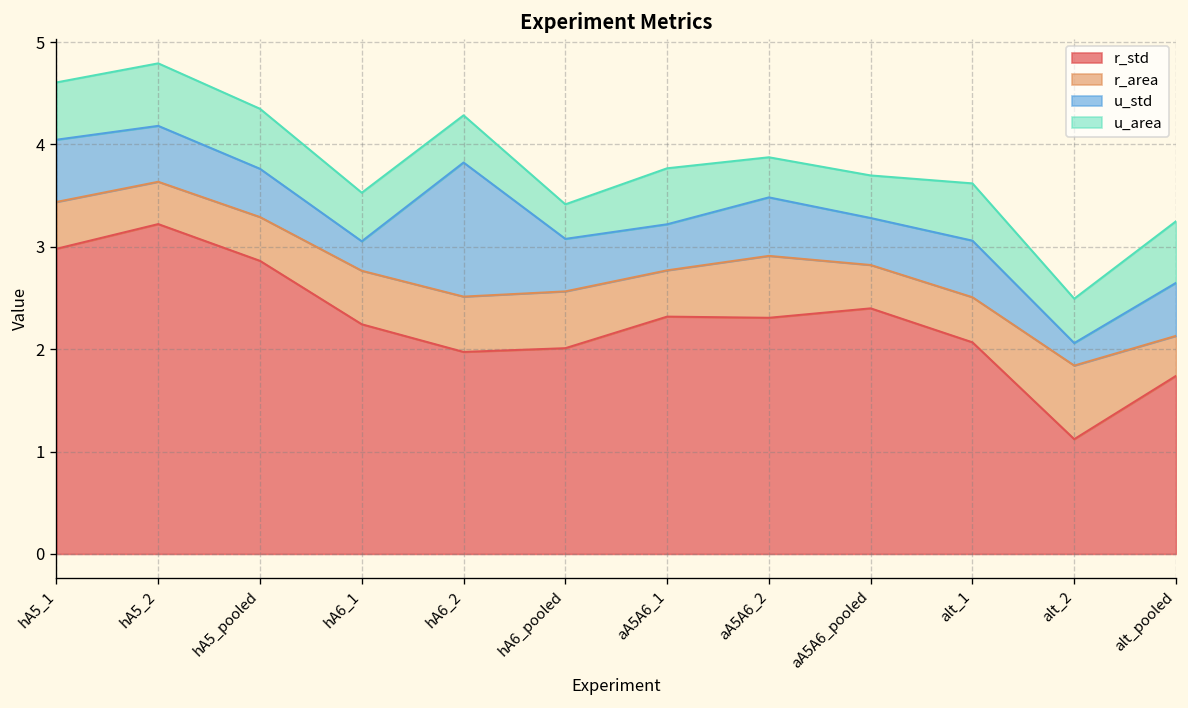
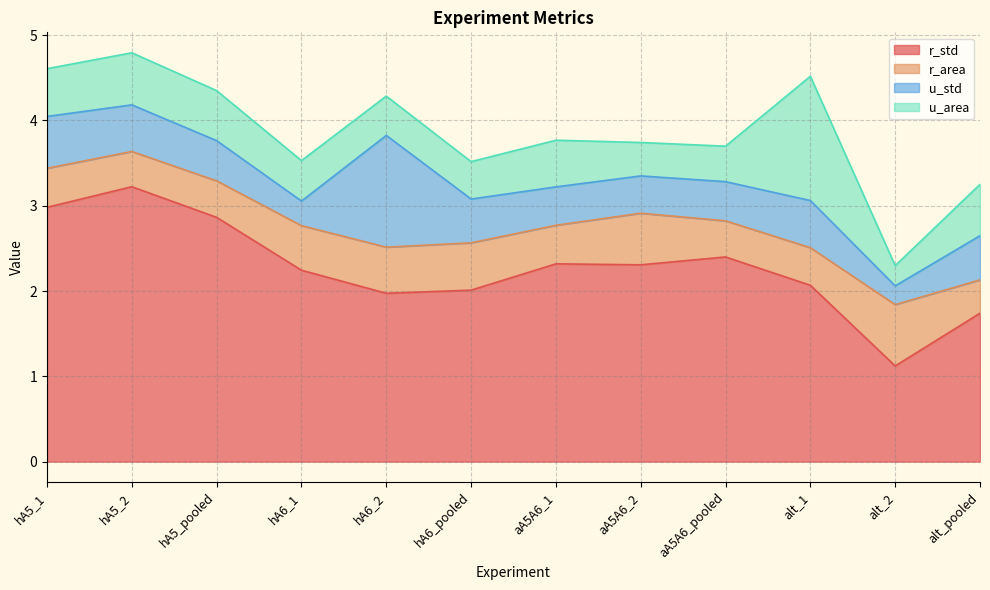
  {
    "u_std": {
      "hA5_1": 0.6,
      "hA5_2": 0.5,
      "hA5_pooled": 0.5,
      "hA6_1": 0.3,
      "hA6_2": 1.3,
      "hA6_pooled": 0.5,
      "aA5A6_1": 0.4,
-     "aA5A6_2": 0.6,
+     "aA5A6_2": 0.4,
      "aA5A6_pooled": 0.5,
      "alt_1": 0.6,
      "alt_2": 0.2,
      "alt_pooled": 0.5
    },
    "u_area": {
      "hA5_1": 0.6,
      "hA5_2": 0.6,
      "hA5_pooled": 0.6,
      "hA6_1": 0.5,
      "hA6_2": 0.5,
-     "hA6_pooled": 0.3,
+     "hA6_pooled": 0.4,
      "aA5A6_1": 0.5,
      "aA5A6_2": 0.4,
      "aA5A6_pooled": 0.4,
-     "alt_1": 0.6,
-     "alt_2": 0.4,
+     "alt_1": 1.5,
+     "alt_2": 0.2,
      "alt_pooled": 0.6
    }
  }
